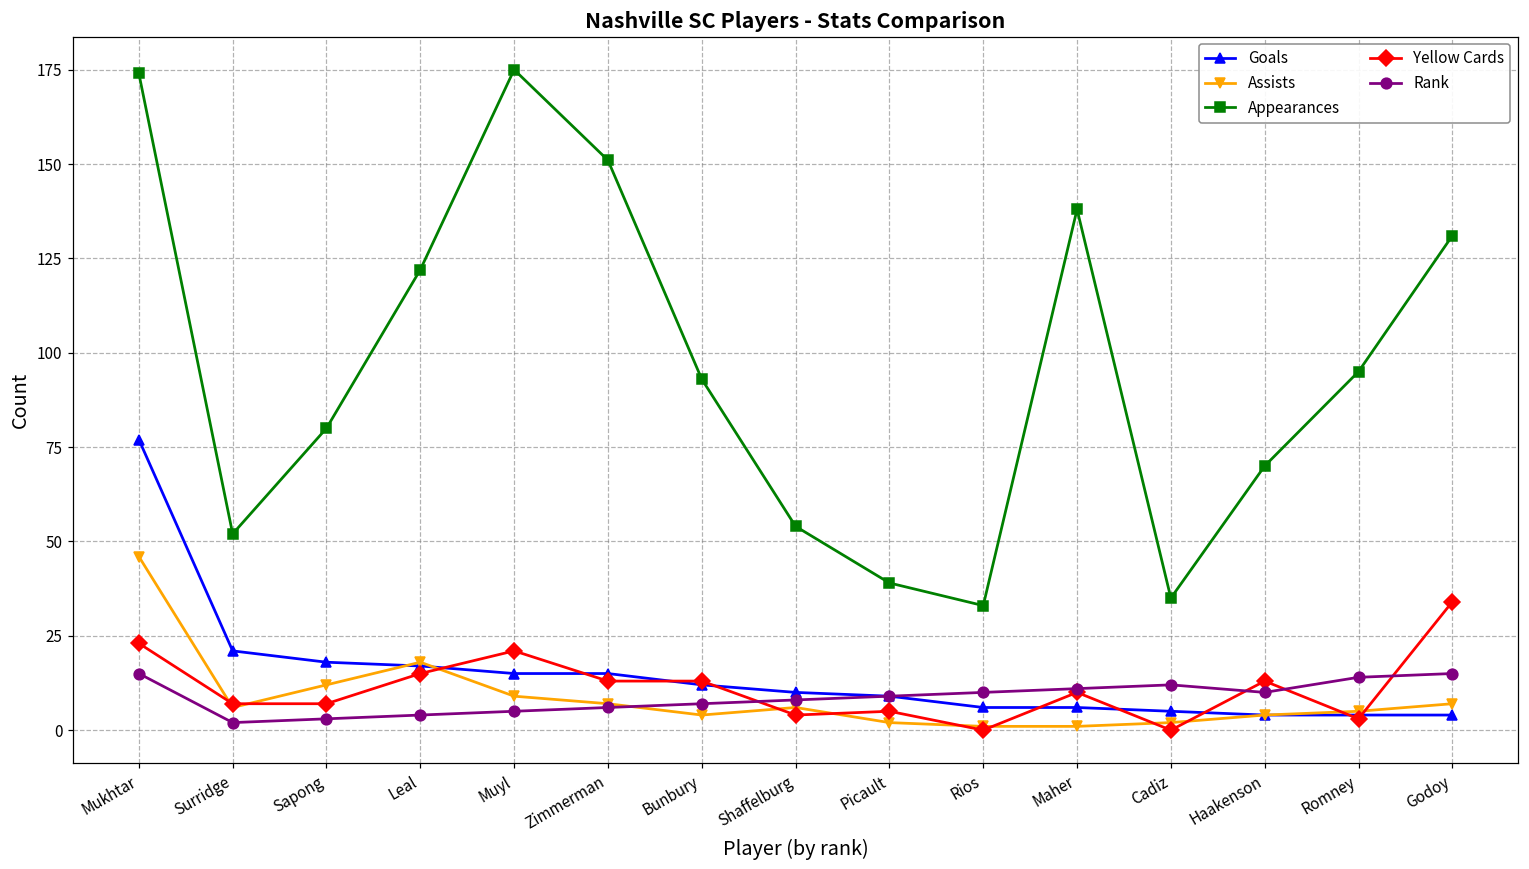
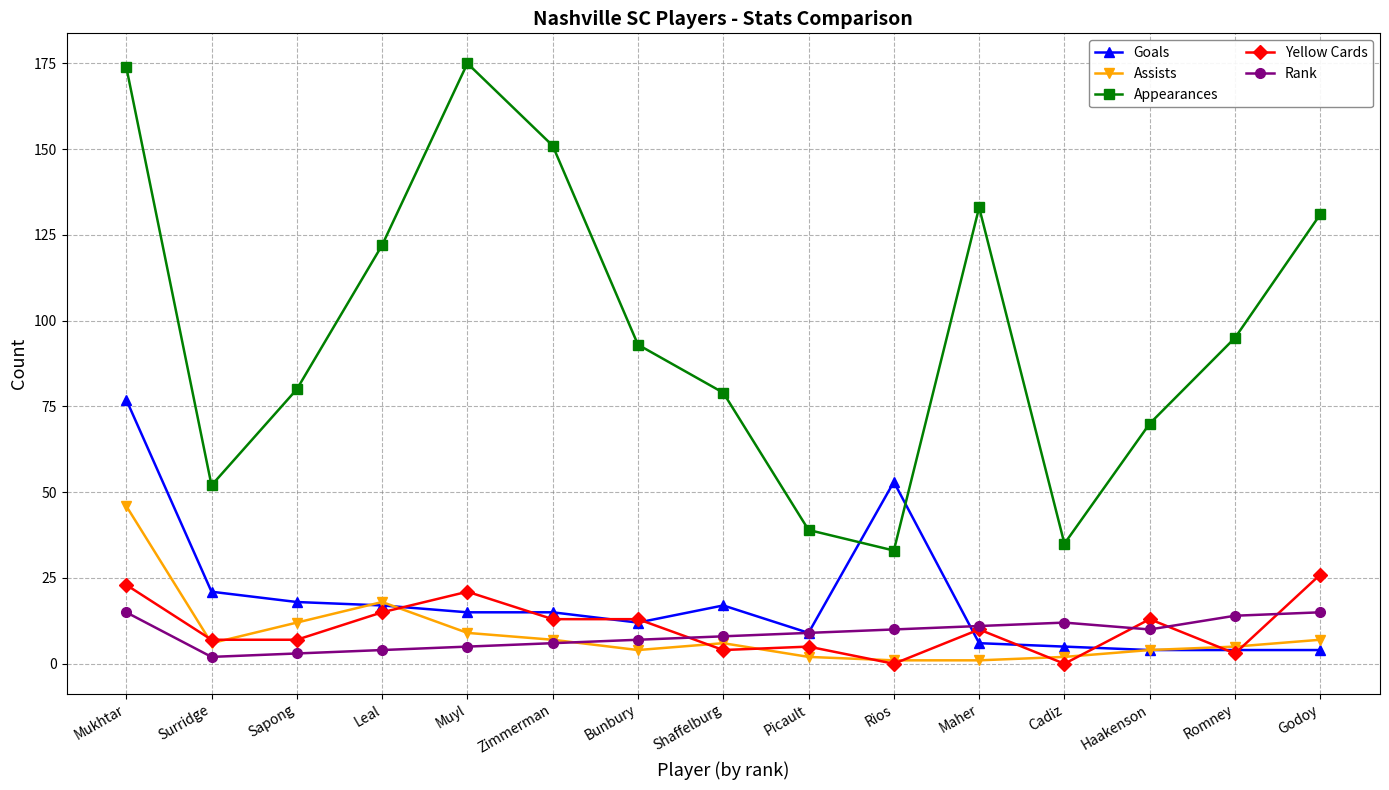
  {
    "Goals": {
      "Mukhtar": 77,
      "Surridge": 21,
      "Sapong": 18,
      "Leal": 17,
      "Muyl": 15,
      "Zimmerman": 15,
      "Bunbury": 12,
-     "Shaffelburg": 10,
-     "Rios": 6,
+     "Shaffelburg": 17,
+     "Rios": 53,
      "Maher": 6,
      "Cadiz": 5,
      "Romney": 4,
      "Godoy": 4
    },
    "Assists": {
      "Mukhtar": 46,
      "Surridge": 6,
      "Sapong": 12,
      "Leal": 18,
      "Muyl": 9,
      "Zimmerman": 7,
      "Bunbury": 4,
      "Shaffelburg": 6,
      "Picault": 2,
      "Rios": 1,
      "Maher": 1,
      "Cadiz": 2,
      "Romney": 5,
      "Godoy": 7
    },
    "Appearances": {
      "Mukhtar": 174,
      "Surridge": 52,
      "Sapong": 80,
      "Leal": 122,
      "Muyl": 175,
      "Zimmerman": 151,
      "Bunbury": 93,
-     "Shaffelburg": 54,
+     "Shaffelburg": 79,
      "Picault": 39,
      "Rios": 33,
-     "Maher": 138,
+     "Maher": 133,
      "Cadiz": 35,
      "Haakenson": 70,
      "Romney": 95,
      "Godoy": 131
    },
    "Yellow Cards": {
      "Mukhtar": 23,
      "Surridge": 7,
      "Sapong": 7,
      "Leal": 15,
      "Muyl": 21,
      "Zimmerman": 13,
      "Bunbury": 13,
      "Shaffelburg": 4,
      "Picault": 5,
      "Rios": 0,
      "Maher": 10,
      "Cadiz": 0,
      "Haakenson": 13,
      "Romney": 3,
-     "Godoy": 34
+     "Godoy": 26
    },
    "Rank": {
      "Mukhtar": 15,
      "Surridge": 2,
      "Sapong": 3,
      "Leal": 4,
      "Muyl": 5,
      "Zimmerman": 6,
      "Bunbury": 7,
      "Shaffelburg": 8,
      "Rios": 10,
      "Maher": 11,
      "Cadiz": 12,
      "Haakenson": 10,
      "Romney": 14,
      "Godoy": 15
    }
  }
